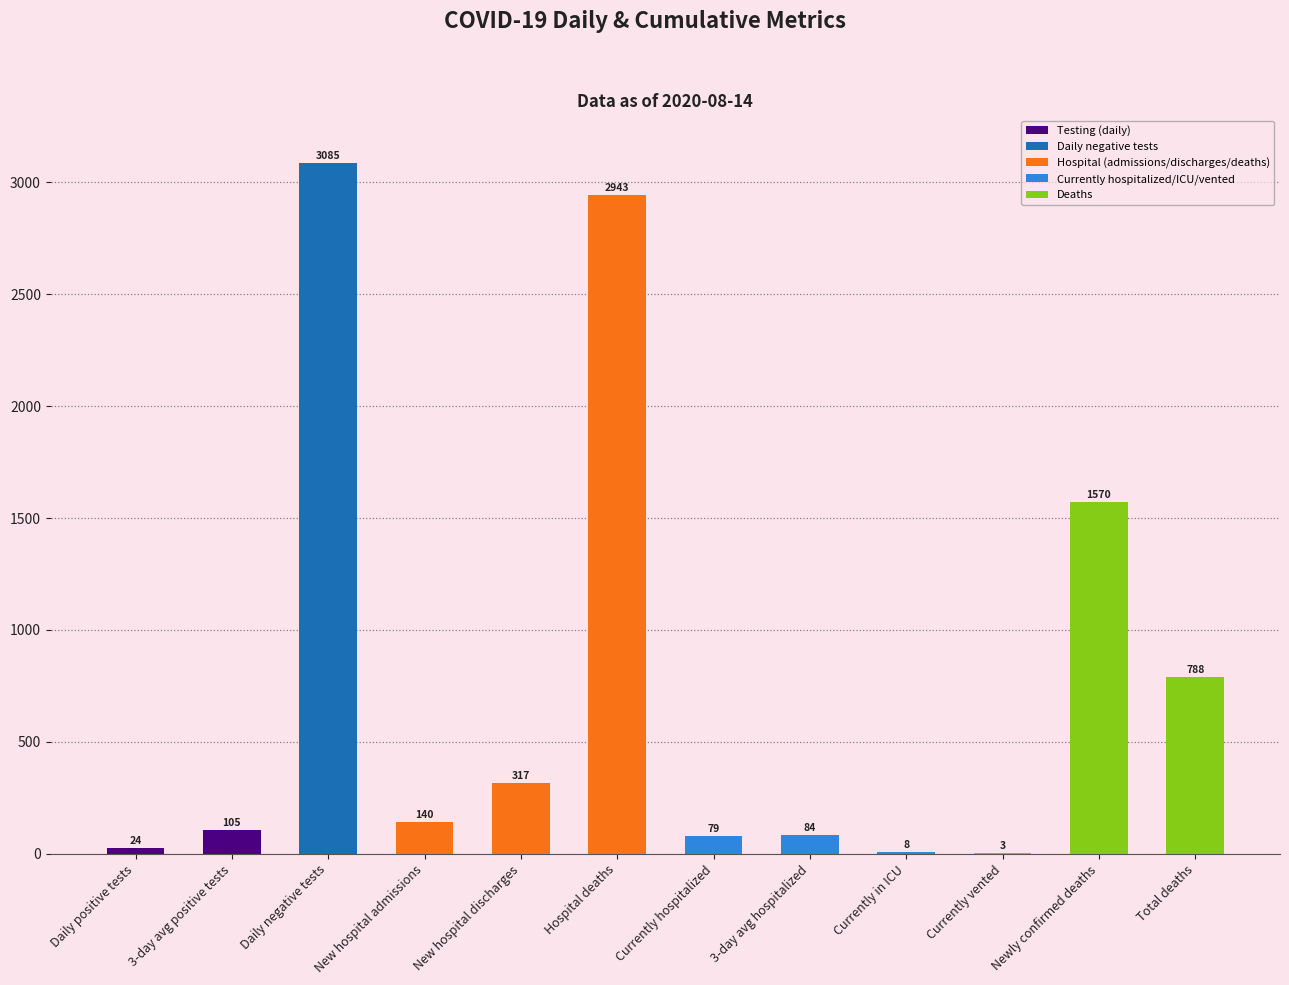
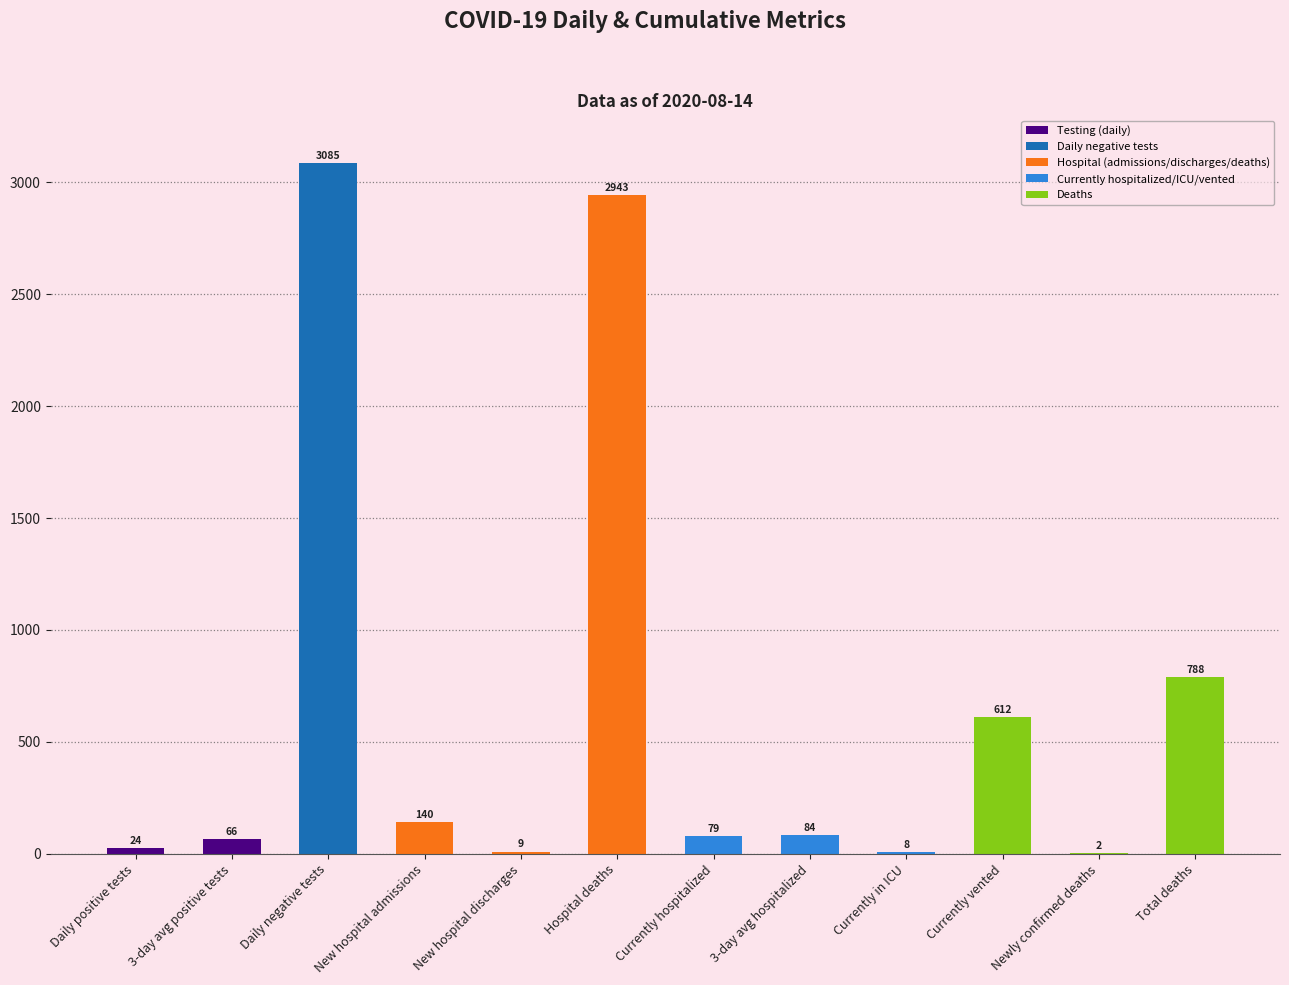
  {
    "Daily positive tests": 24,
-   "3-day avg positive tests": 105,
+   "3-day avg positive tests": 66,
    "Daily negative tests": 3085,
-   "New hospital discharges": 317,
+   "New hospital discharges": 9,
    "Currently hospitalized": 79,
    "3-day avg hospitalized": 84,
    "Currently in ICU": 8,
-   "Currently vented": 3,
-   "Newly confirmed deaths": 1570,
+   "Currently vented": 612,
+   "Newly confirmed deaths": 2,
    "Total deaths": 788
  }
